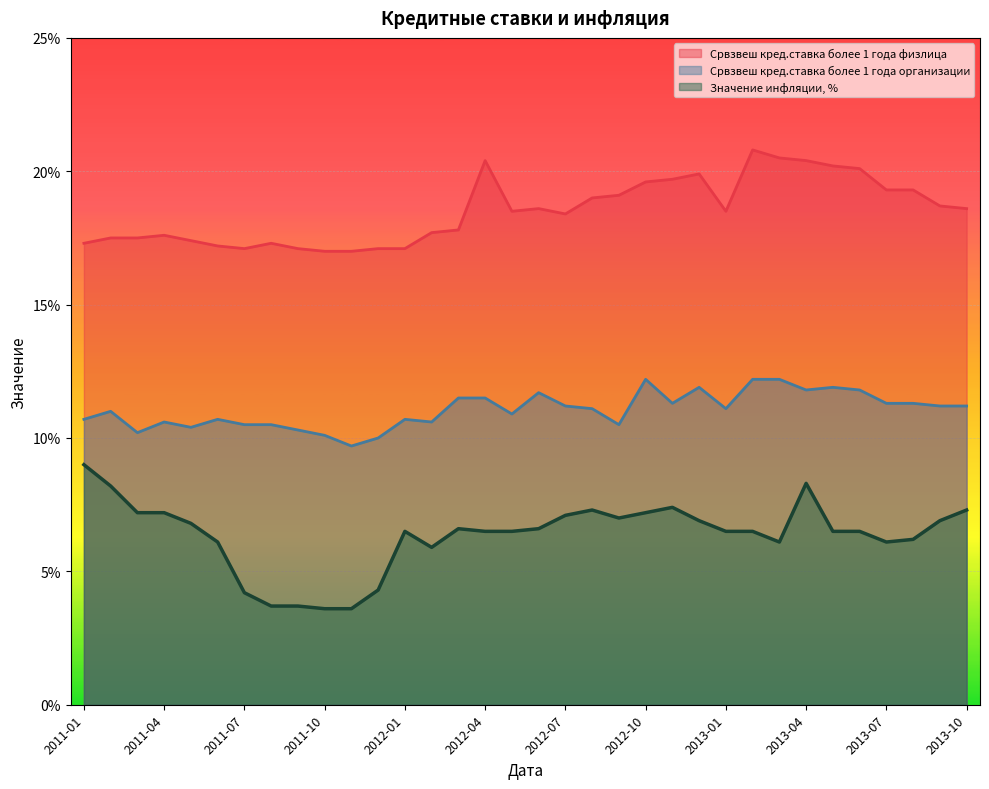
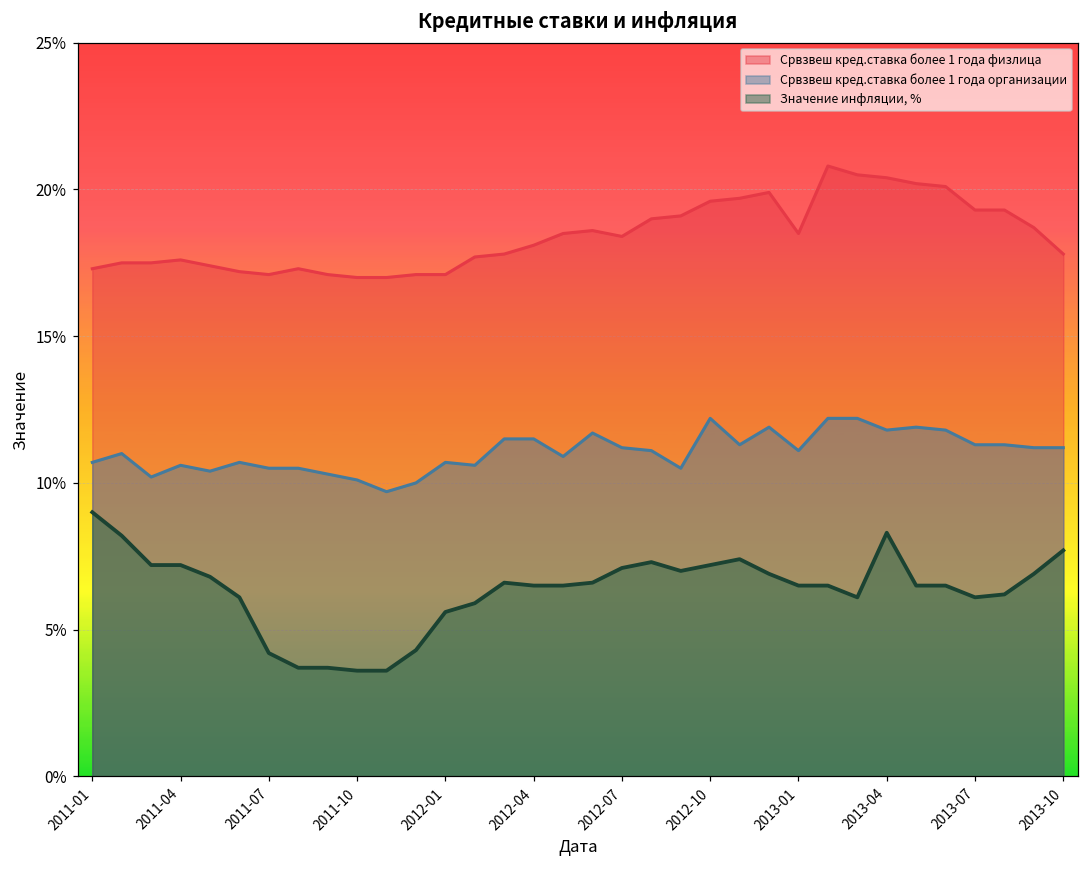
  {
    "Срвзвеш кред.ставка более 1 года физлица": {
      "2011-01": "17.3%",
      "2011-04": "17.6%",
      "2011-07": "17.1%",
      "2011-10": "17.0%",
      "2012-01": "17.1%",
-     "2012-04": "20.4%",
+     "2012-04": "18.1%",
      "2012-07": "18.4%",
      "2012-10": "19.6%",
      "2013-01": "18.5%",
      "2013-04": "20.4%",
      "2013-07": "19.3%",
-     "2013-10": "18.6%"
+     "2013-10": "17.8%"
    },
    "Срвзвеш кред.ставка более 1 года организации": {
      "2011-01": "10.7%",
      "2011-04": "10.6%",
      "2011-07": "10.5%",
      "2011-10": "10.1%",
      "2012-01": "10.7%",
      "2012-04": "11.5%",
      "2012-07": "11.2%",
      "2012-10": "12.2%",
      "2013-01": "11.1%",
      "2013-04": "11.8%",
      "2013-07": "11.3%",
      "2013-10": "11.2%"
    },
    "Значение инфляции, %": {
      "2011-01": "9.0%",
      "2011-04": "7.2%",
      "2011-07": "4.2%",
      "2011-10": "3.6%",
-     "2012-01": "6.5%",
+     "2012-01": "5.6%",
      "2012-04": "6.5%",
      "2012-07": "7.1%",
      "2012-10": "7.2%",
      "2013-01": "6.5%",
      "2013-04": "8.3%",
      "2013-07": "6.1%",
-     "2013-10": "7.3%"
+     "2013-10": "7.7%"
    }
  }
